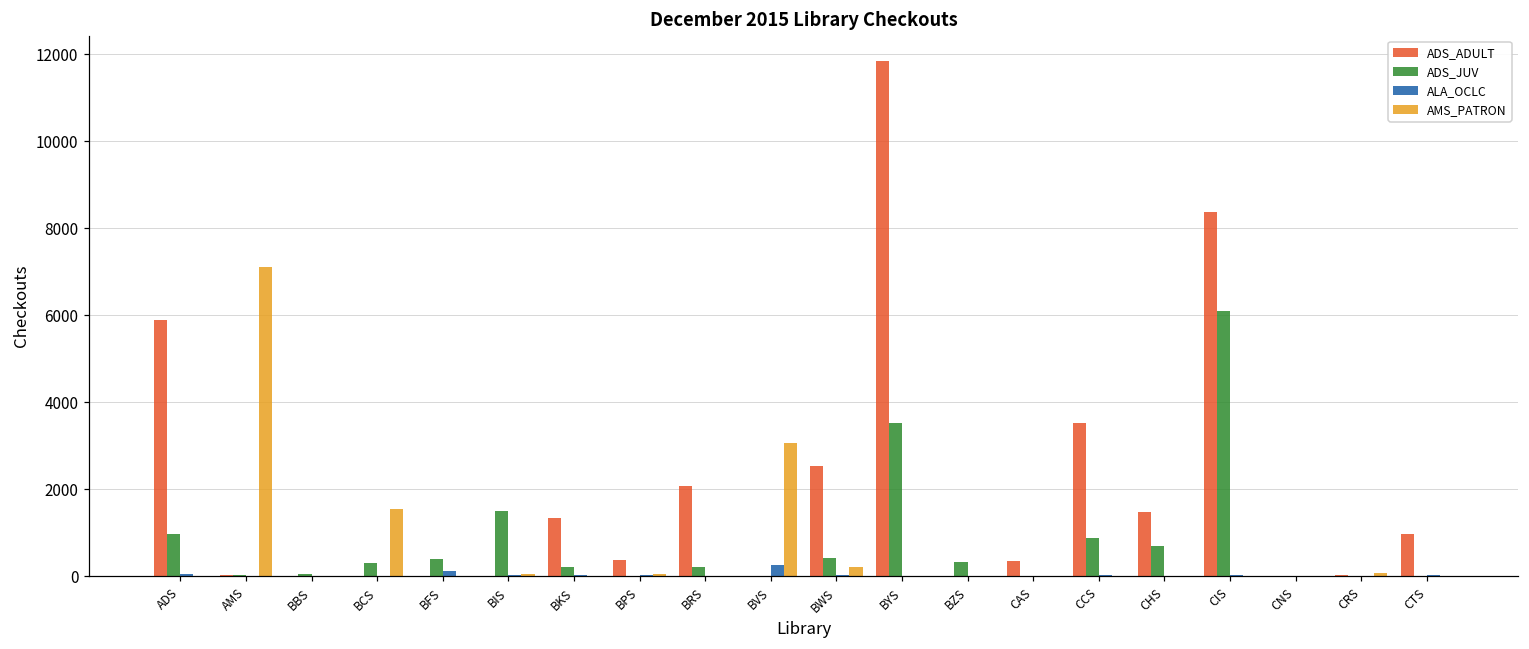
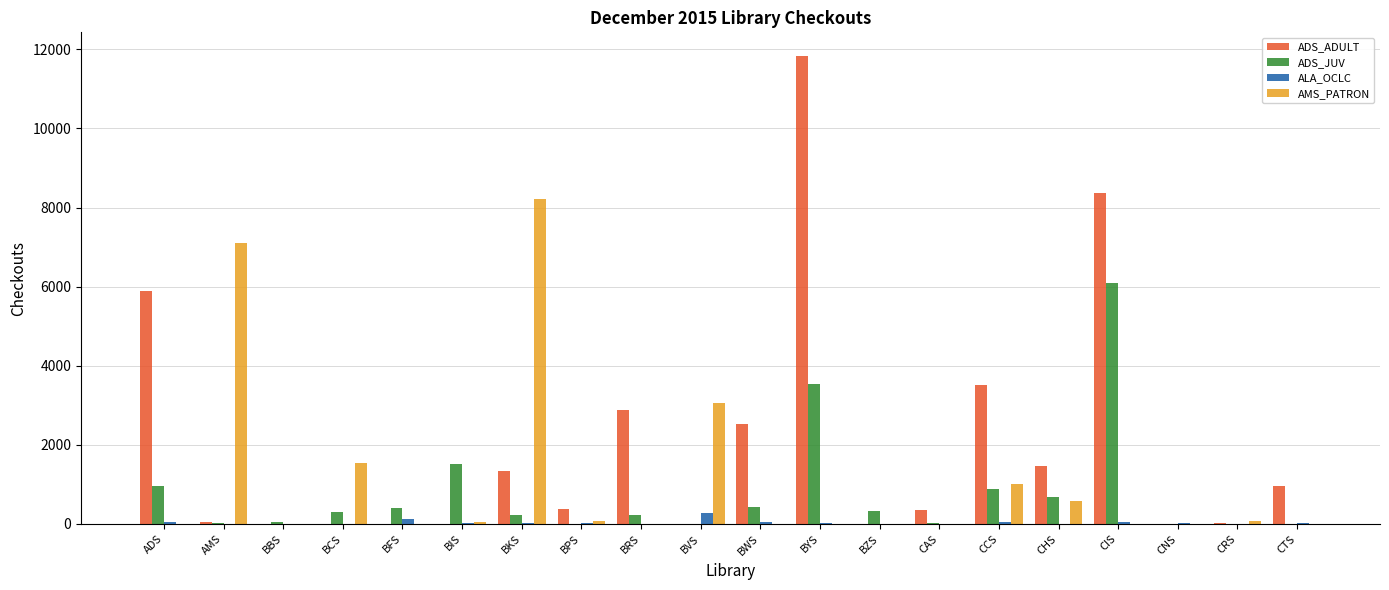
  {
    "ADS_ADULT": {
      "ADS": 5900,
      "BCS": 0,
      "BFS": 0,
      "BIS": 0,
      "BKS": 1300,
      "BPS": 400,
-     "BRS": 2100,
+     "BRS": 2900,
      "BWS": 2500,
      "BYS": 11800,
      "BZS": 0,
      "CAS": 300,
      "CCS": 3500,
      "CHS": 1500,
      "CIS": 8400,
      "CNS": 0,
      "CTS": 1000
    },
    "ADS_JUV": {
      "ADS": 1000,
      "BCS": 300,
      "BFS": 400,
      "BIS": 1500,
      "BKS": 200,
      "BPS": 0,
      "BRS": 200,
      "BVS": 0,
      "BWS": 400,
      "BYS": 3500,
      "BZS": 300,
      "CCS": 900,
      "CHS": 700,
      "CIS": 6100,
      "CNS": 0,
      "CRS": 0,
      "CTS": 0
    },
    "ALA_OCLC": {
      "BBS": 0,
      "BCS": 0,
      "BFS": 100,
      "BRS": 0,
      "BVS": 300,
      "BZS": 0,
      "CAS": 0,
      "CHS": 0,
      "CRS": 0
    },
    "AMS_PATRON": {
      "AMS": 7100,
      "BBS": 0,
      "BCS": 1500,
      "BFS": 0,
-     "BKS": 0,
+     "BKS": 8200,
      "BRS": 0,
      "BVS": 3100,
-     "BWS": 200,
+     "BWS": 0,
      "BYS": 0,
      "BZS": 0,
      "CAS": 0,
-     "CCS": 0,
-     "CHS": 0,
+     "CCS": 1000,
+     "CHS": 600,
      "CIS": 0,
      "CNS": 0,
      "CRS": 100,
      "CTS": 0
    }
  }
